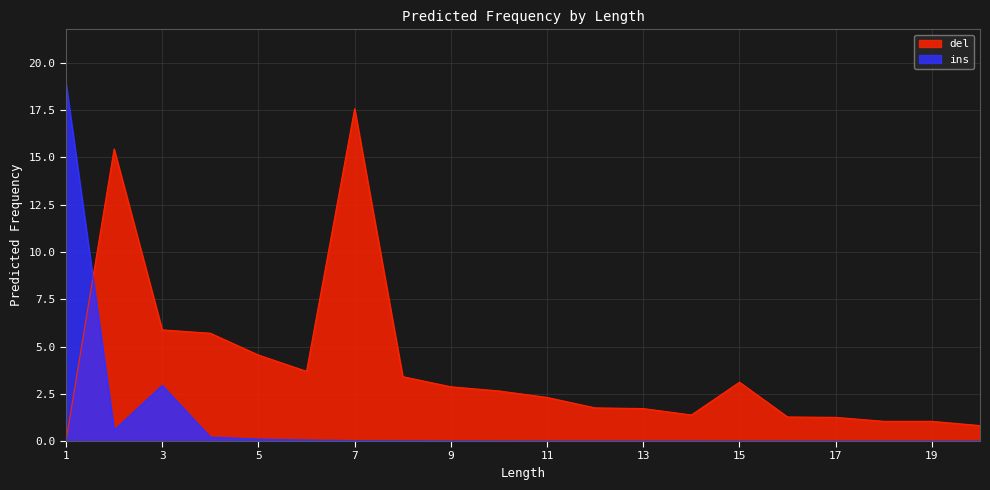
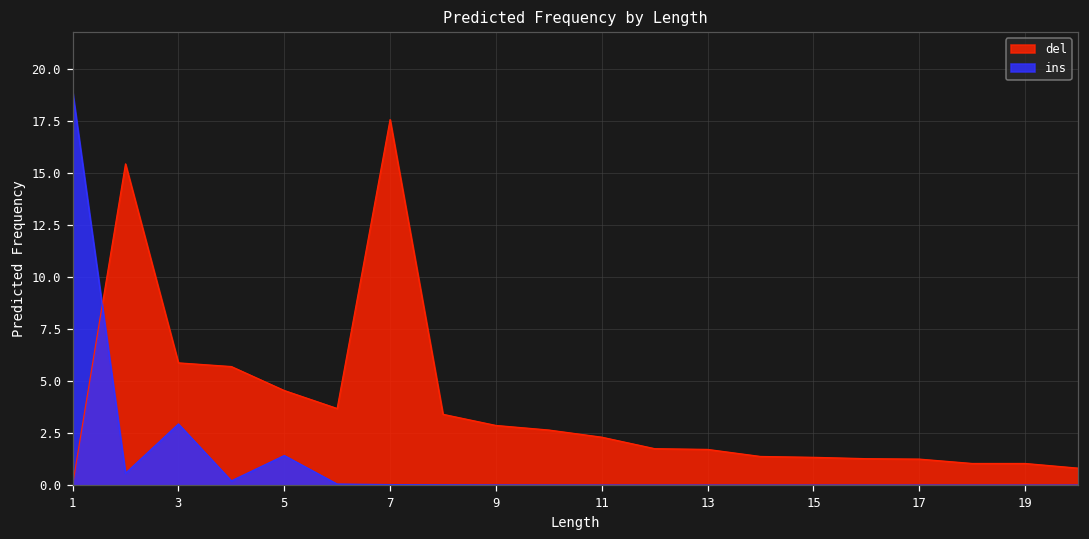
  {
    "del": {
      "1": 0.0,
      "3": 5.9,
      "5": 4.6,
      "7": 17.6,
      "9": 2.9,
      "11": 2.3,
      "13": 1.7,
-     "15": 3.1,
+     "15": 1.3,
      "17": 1.3,
      "19": 1.0
    },
    "ins": {
      "1": 18.9,
      "3": 2.9,
-     "5": 0.1,
+     "5": 1.4,
      "7": 0.0,
      "9": 0.0,
      "11": 0.0,
      "13": 0.0,
      "15": 0.0,
      "17": 0.0,
      "19": 0.0
    }
  }
